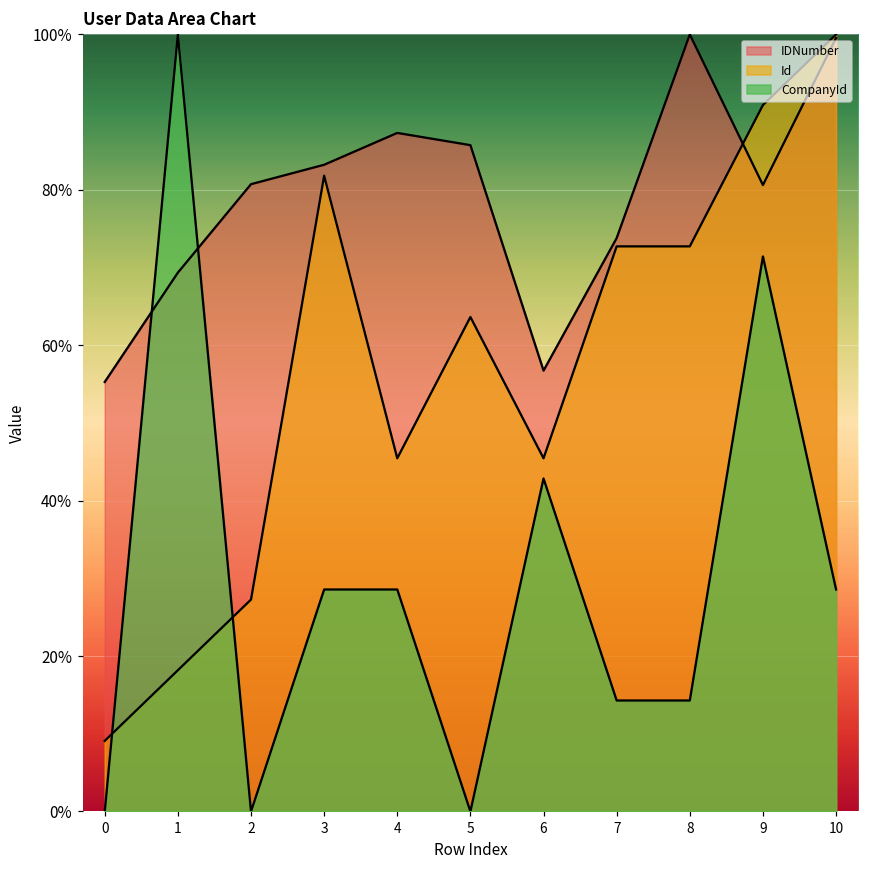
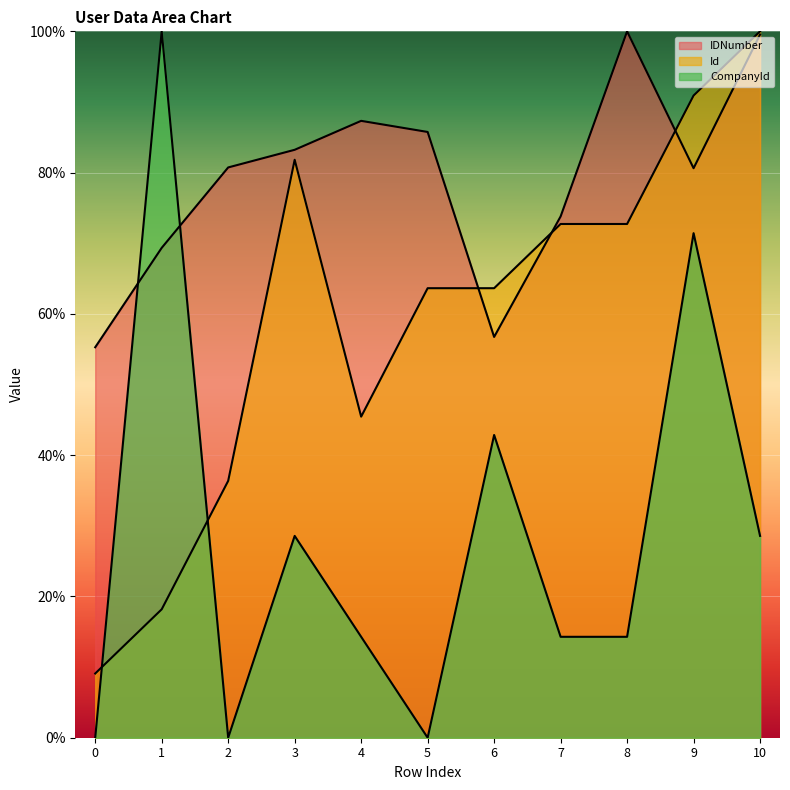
  {
    "IDNumber": {
      "0": "55%",
      "1": "69%",
      "2": "81%",
      "3": "83%",
      "4": "87%",
      "5": "86%",
      "6": "57%",
      "7": "74%",
      "8": "100%",
      "9": "81%",
      "10": "100%"
    },
    "Id": {
      "0": "9%",
      "1": "18%",
-     "2": "27%",
+     "2": "36%",
      "3": "82%",
      "4": "45%",
      "5": "64%",
-     "6": "45%",
+     "6": "64%",
      "7": "73%",
      "8": "73%",
      "9": "91%",
      "10": "100%"
    },
    "CompanyId": {
      "0": "0%",
      "1": "100%",
      "2": "0%",
      "3": "29%",
-     "4": "29%",
+     "4": "14%",
      "5": "0%",
      "6": "43%",
      "7": "14%",
      "8": "14%",
      "9": "71%",
      "10": "29%"
    }
  }
